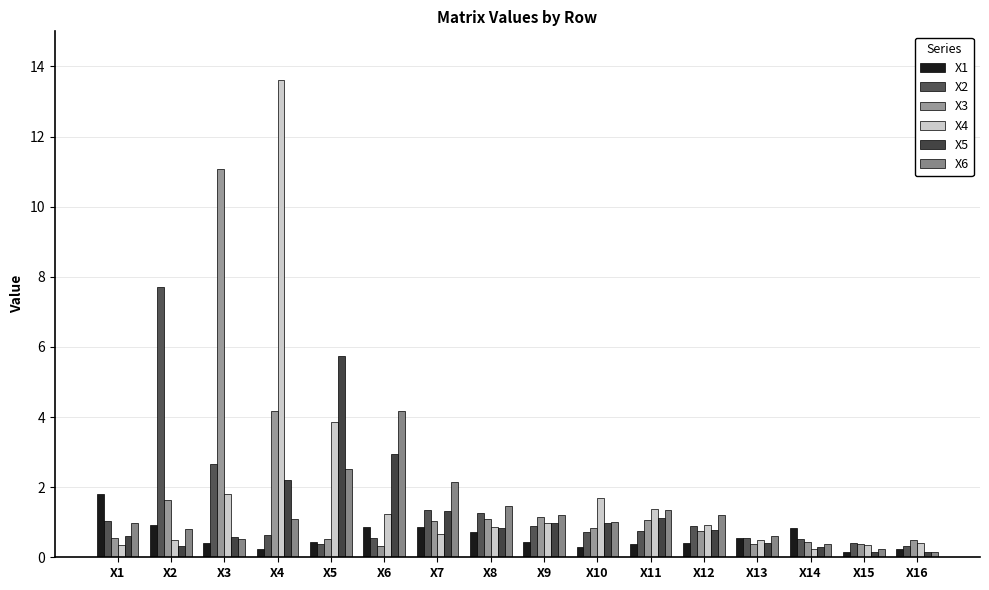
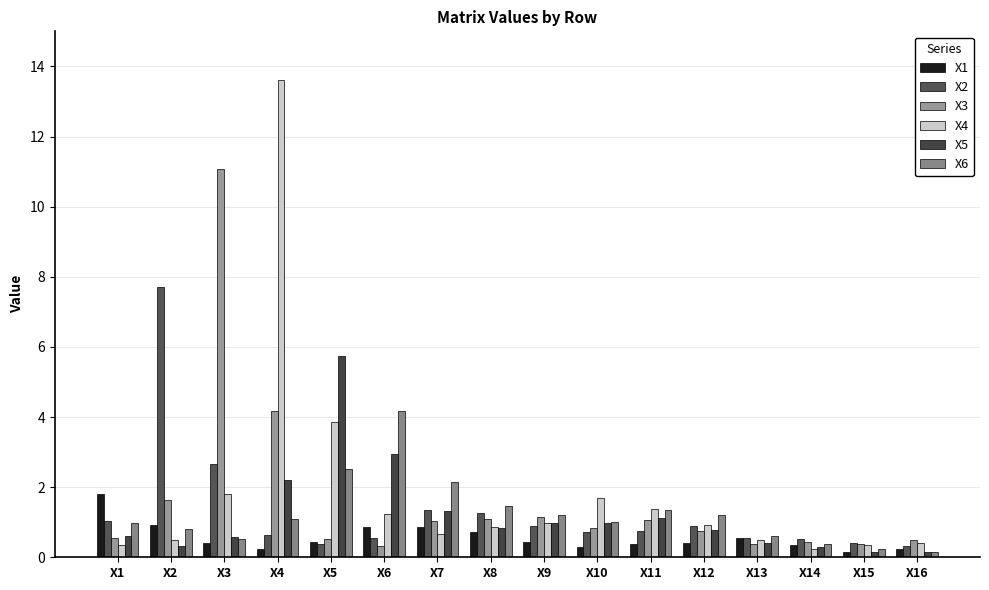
  {
    "X1": {
      "X1": 1.8,
      "X2": 0.9,
      "X3": 0.4,
      "X4": 0.2,
      "X5": 0.4,
      "X6": 0.9,
      "X7": 0.9,
      "X8": 0.7,
      "X9": 0.4,
      "X10": 0.3,
      "X11": 0.4,
      "X12": 0.4,
      "X13": 0.6,
-     "X14": 0.8,
+     "X14": 0.3,
      "X15": 0.1,
      "X16": 0.2
    },
    "X4": {
      "X1": 0.4,
      "X2": 0.5,
      "X3": 1.8,
      "X4": 13.6,
      "X5": 3.9,
      "X6": 1.2,
      "X7": 0.7,
      "X8": 0.9,
      "X9": 1.0,
      "X10": 1.7,
      "X11": 1.4,
      "X12": 0.9,
      "X13": 0.5,
      "X14": 0.2,
      "X15": 0.3,
      "X16": 0.4
    }
  }
